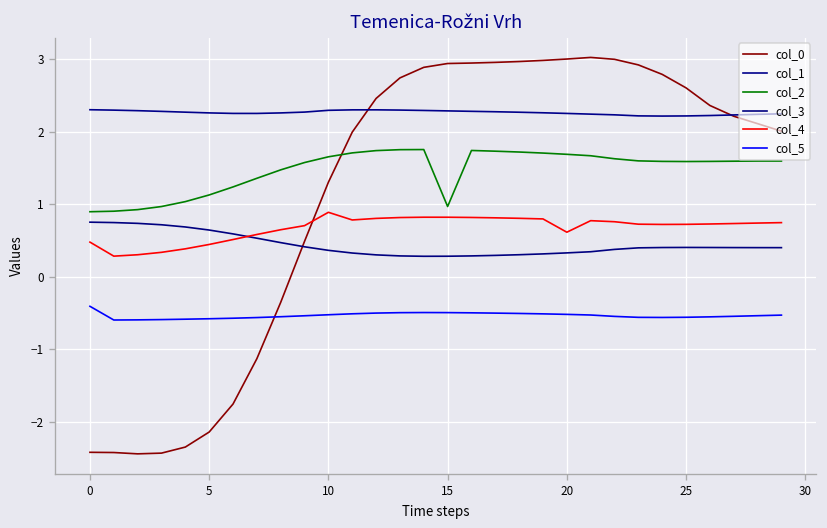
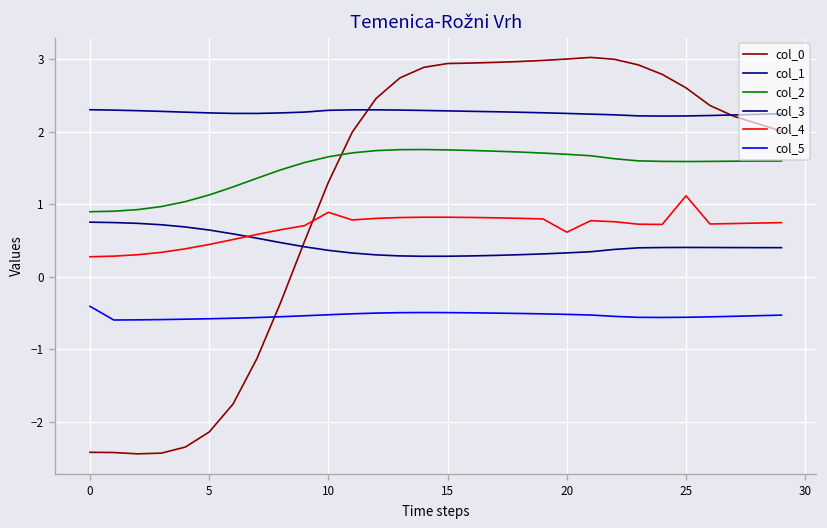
  {
    "col_0": {
      "0": -2.4,
      "5": -2.1,
      "10": 1.3,
      "15": 2.9,
      "20": 3.0,
      "25": 2.6
    },
    "col_2": {
      "0": 0.9,
      "5": 1.1,
      "10": 1.7,
-     "15": 1.0,
+     "15": 1.7,
      "20": 1.7,
      "25": 1.6
    },
    "col_4": {
-     "0": 0.5,
+     "0": 0.3,
      "5": 0.4,
      "10": 0.9,
      "15": 0.8,
      "20": 0.6,
-     "25": 0.7
+     "25": 1.1
    },
    "col_5": {
      "0": -0.4,
      "5": -0.6,
      "10": -0.5,
      "15": -0.5,
      "20": -0.5,
      "25": -0.6
    }
  }
